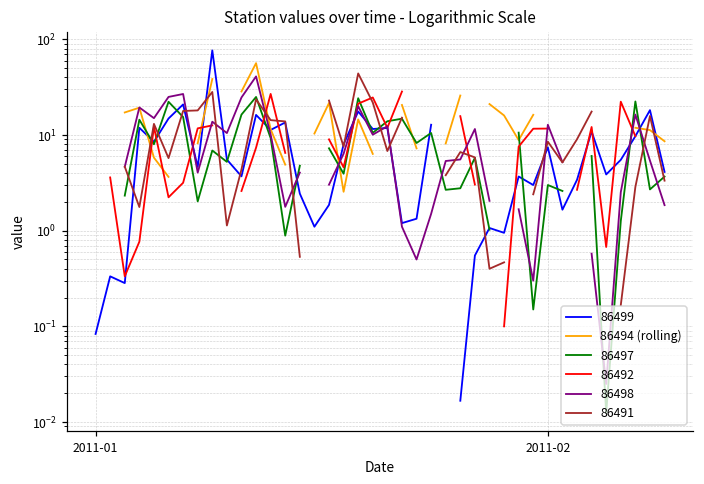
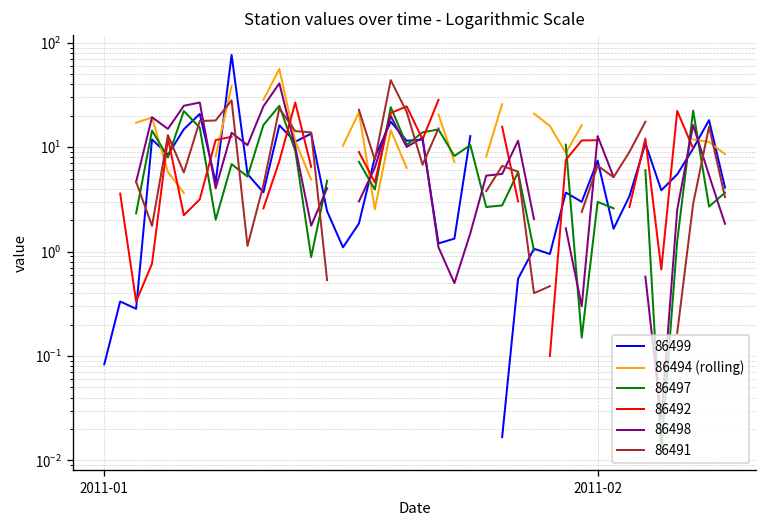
  {
    "86499": {
      "2011-01": 0.08,
      "2011-02": 7
    },
    "86497": {
      "2011-02": 3
    },
    "86492": {
      "2011-02": 12
    },
    "86498": {
      "2011-02": 13
    },
    "86491": {
-     "2011-02": 9
+     "2011-02": 7
    }
  }
